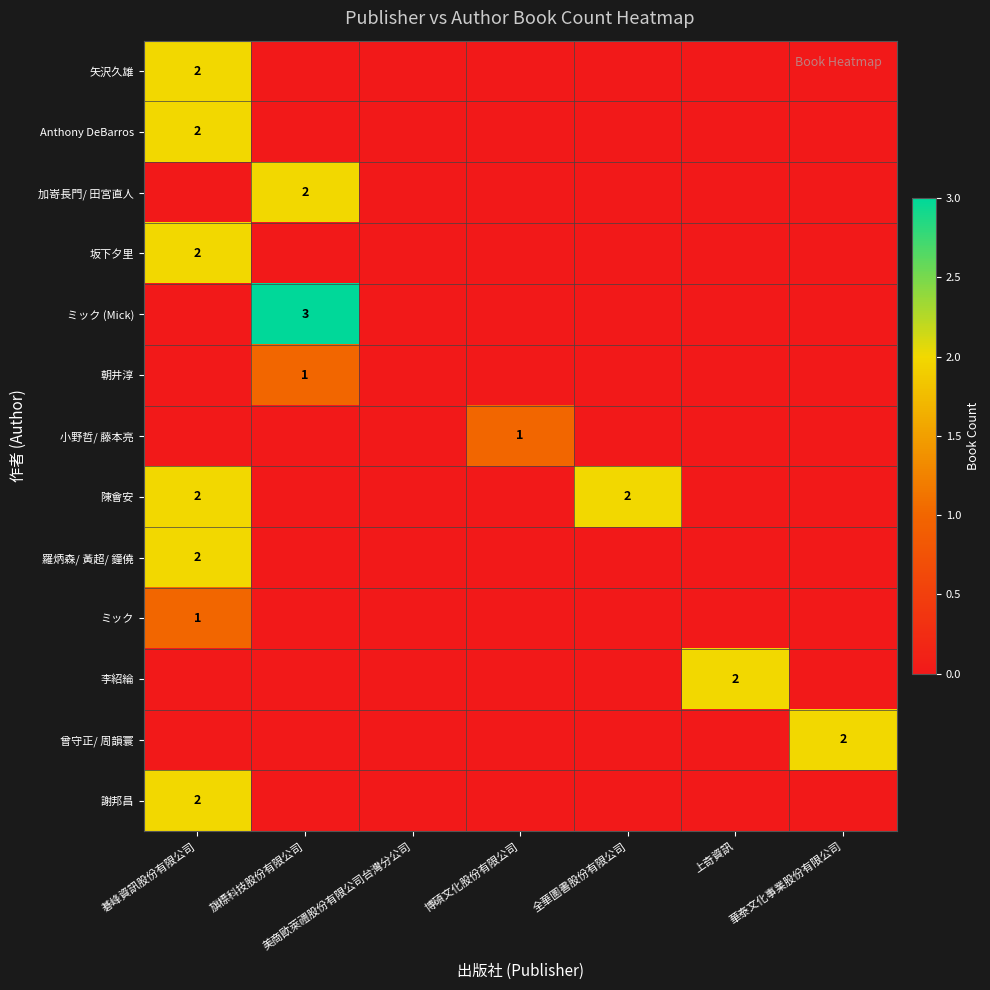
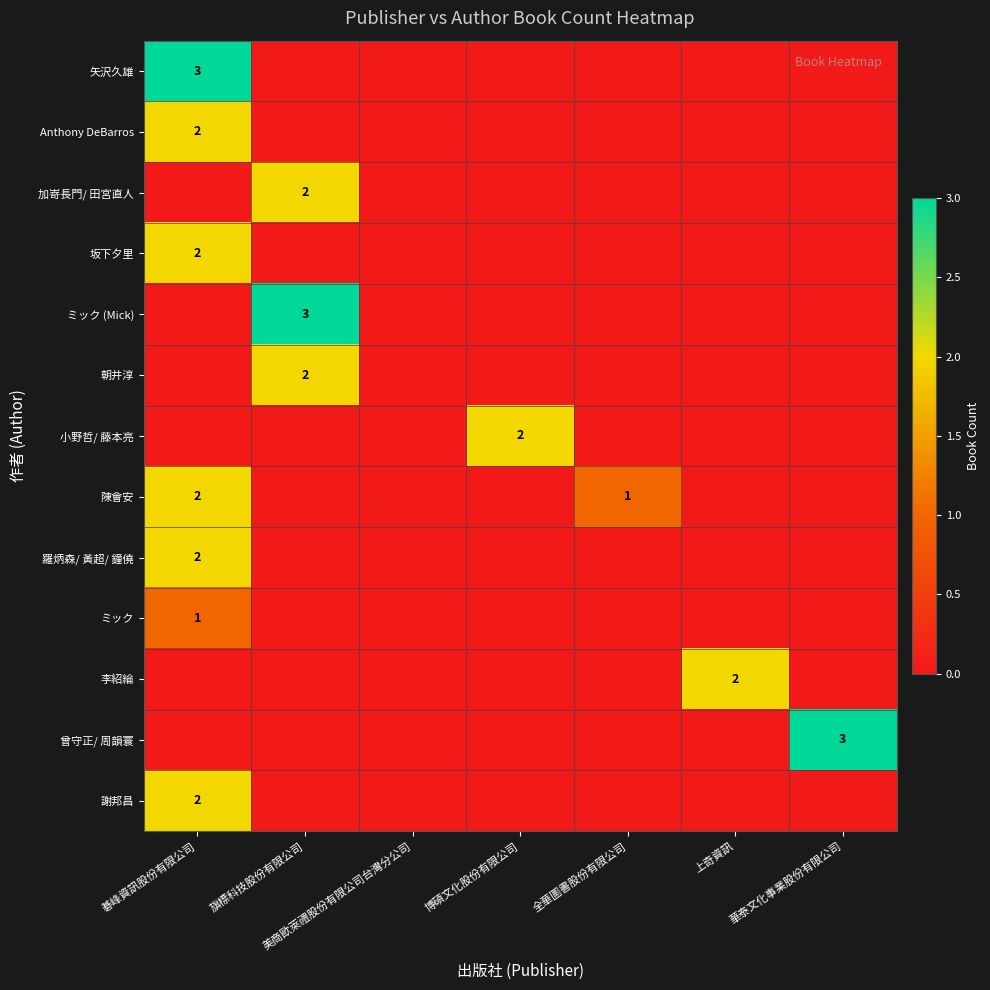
  {
    "矢沢久雄": {
-     "碁峰資訊股份有限公司": 2
+     "碁峰資訊股份有限公司": 3
    },
    "Anthony DeBarros": {
      "碁峰資訊股份有限公司": 2
    },
    "加嵜長門/ 田宮直人": {
      "旗標科技股份有限公司": 2
    },
    "坂下夕里": {
      "碁峰資訊股份有限公司": 2
    },
    "ミック (Mick)": {
      "旗標科技股份有限公司": 3
    },
    "朝井淳": {
-     "旗標科技股份有限公司": 1
+     "旗標科技股份有限公司": 2
    },
    "小野哲/ 藤本亮": {
-     "博碩文化股份有限公司": 1
+     "博碩文化股份有限公司": 2
    },
    "陳會安": {
      "碁峰資訊股份有限公司": 2,
-     "全華圖書股份有限公司": 2
+     "全華圖書股份有限公司": 1
    },
    "羅炳森/ 黃超/ 鐘僥": {
      "碁峰資訊股份有限公司": 2
    },
    "ミック": {
      "碁峰資訊股份有限公司": 1
    },
    "李紹綸": {
      "上奇資訊": 2
    },
    "曾守正/ 周韻寰": {
-     "華泰文化事業股份有限公司": 2
+     "華泰文化事業股份有限公司": 3
    },
    "謝邦昌": {
      "碁峰資訊股份有限公司": 2
    }
  }
